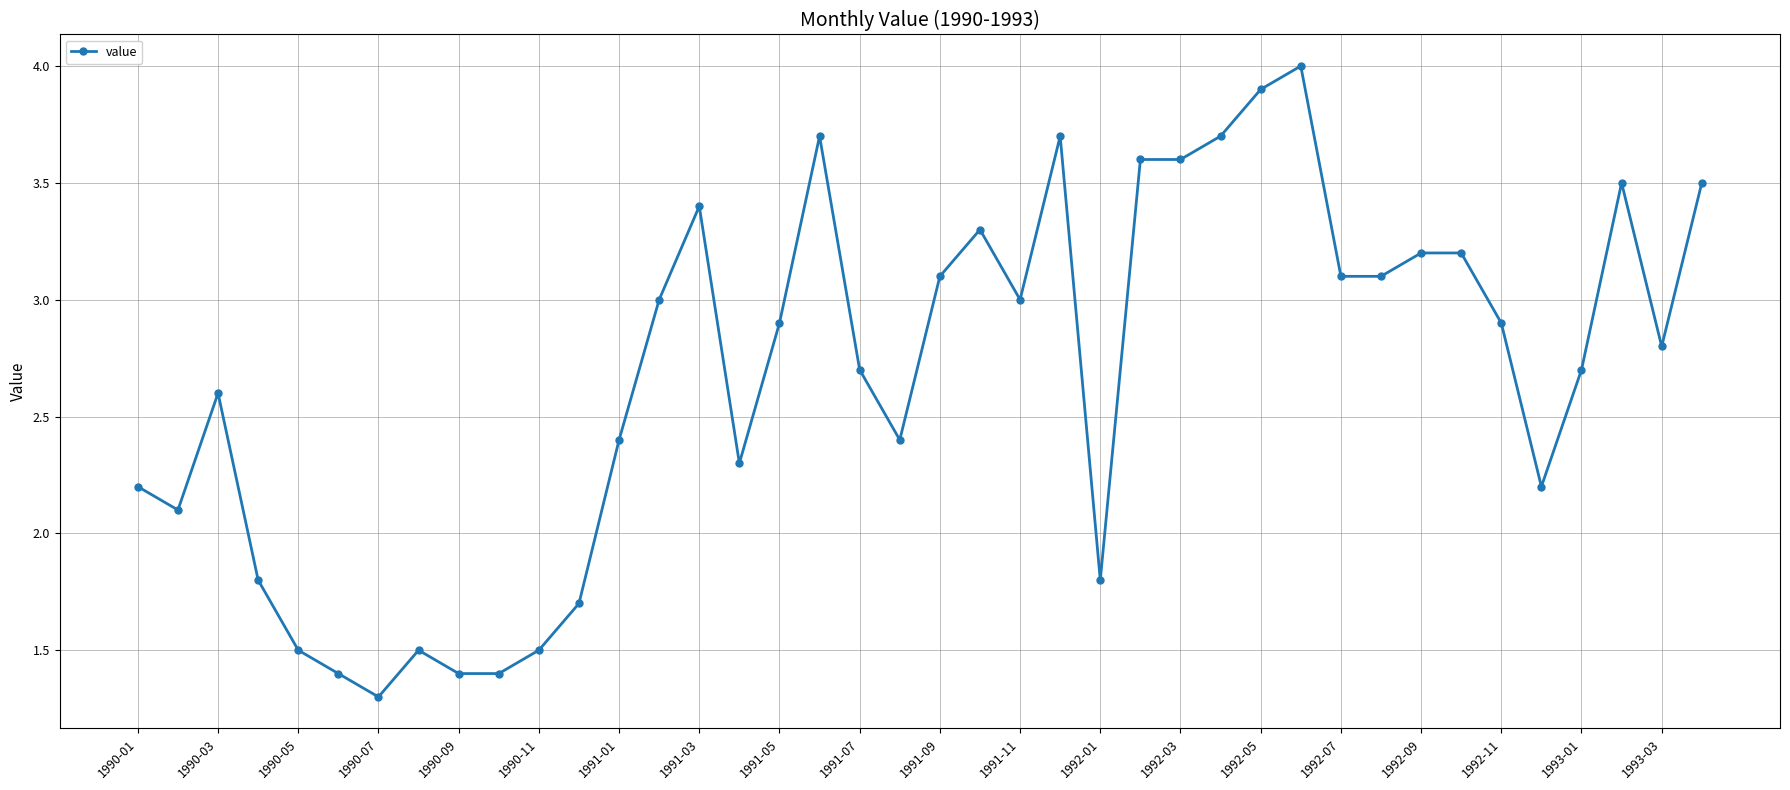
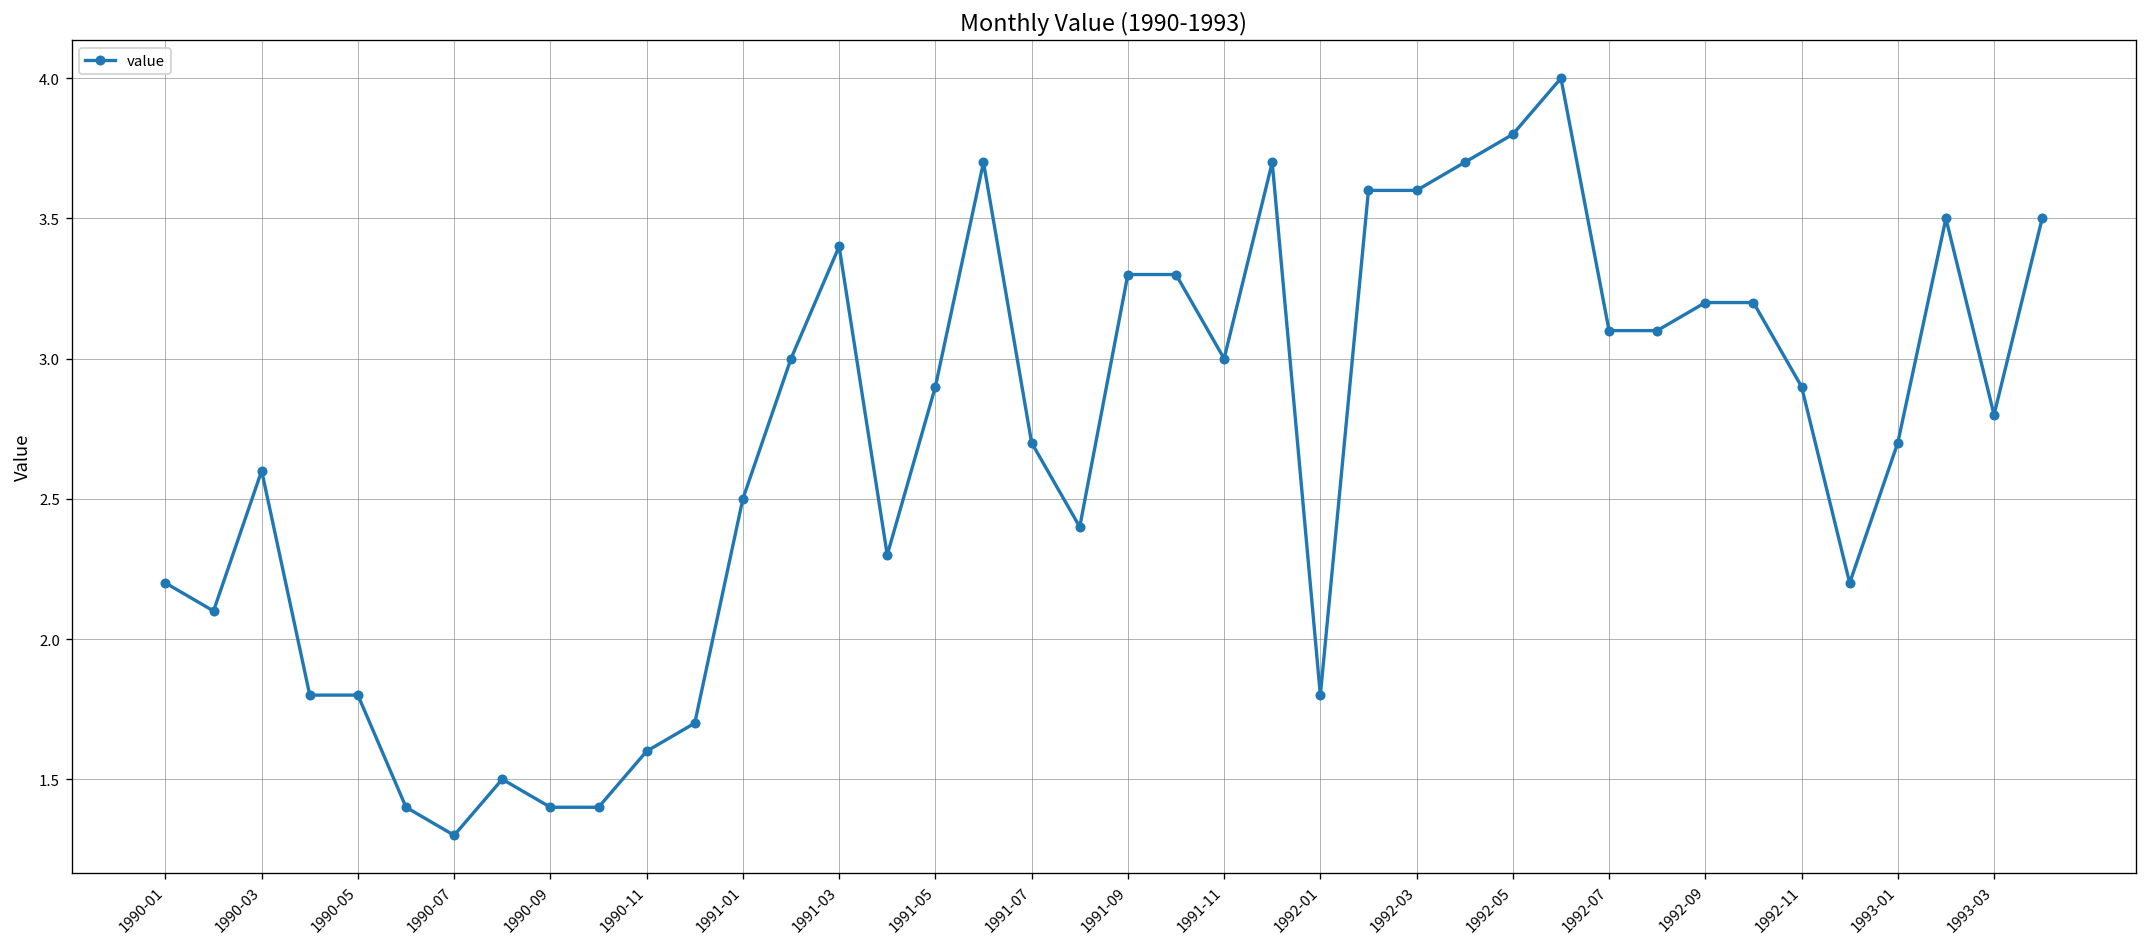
  {
    "1990-01": 2.2,
    "1990-03": 2.6,
-   "1990-05": 1.5,
+   "1990-05": 1.8,
    "1990-07": 1.3,
    "1990-09": 1.4,
-   "1990-11": 1.5,
-   "1991-01": 2.4,
+   "1990-11": 1.6,
+   "1991-01": 2.5,
    "1991-03": 3.4,
    "1991-05": 2.9,
    "1991-07": 2.7,
-   "1991-09": 3.1,
+   "1991-09": 3.3,
    "1991-11": 3.0,
    "1992-01": 1.8,
    "1992-03": 3.6,
-   "1992-05": 3.9,
+   "1992-05": 3.8,
    "1992-07": 3.1,
    "1992-09": 3.2,
    "1992-11": 2.9,
    "1993-01": 2.7,
    "1993-03": 2.8
  }
